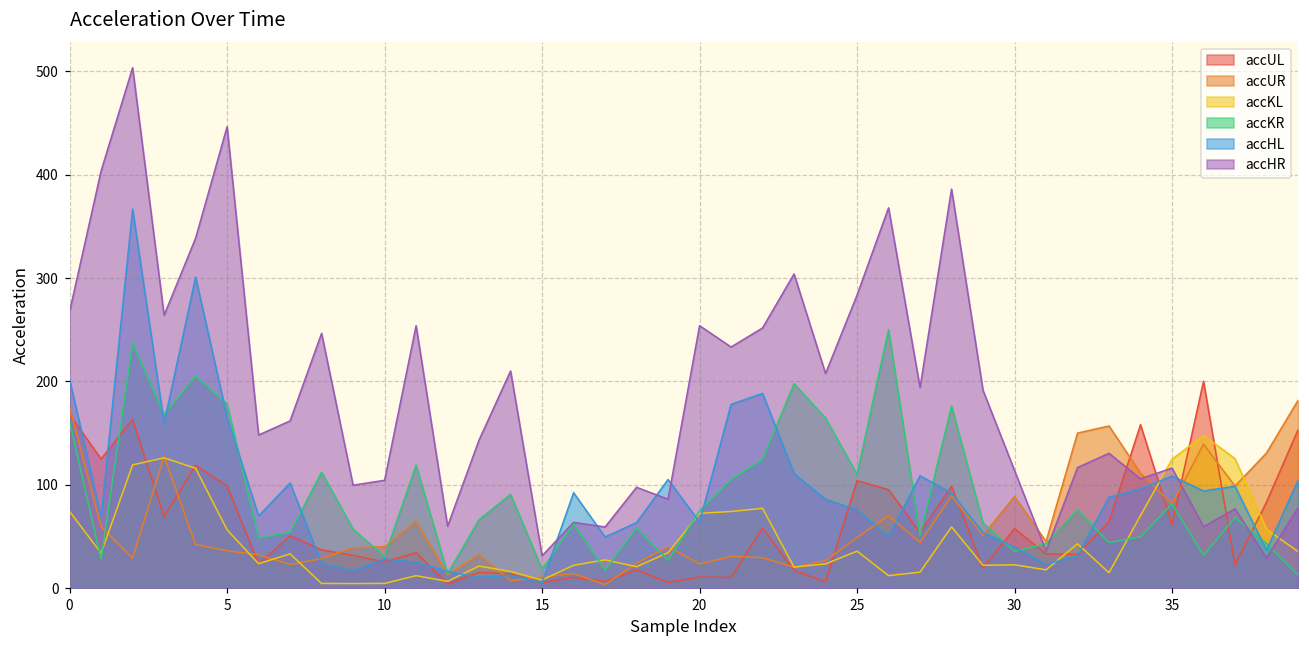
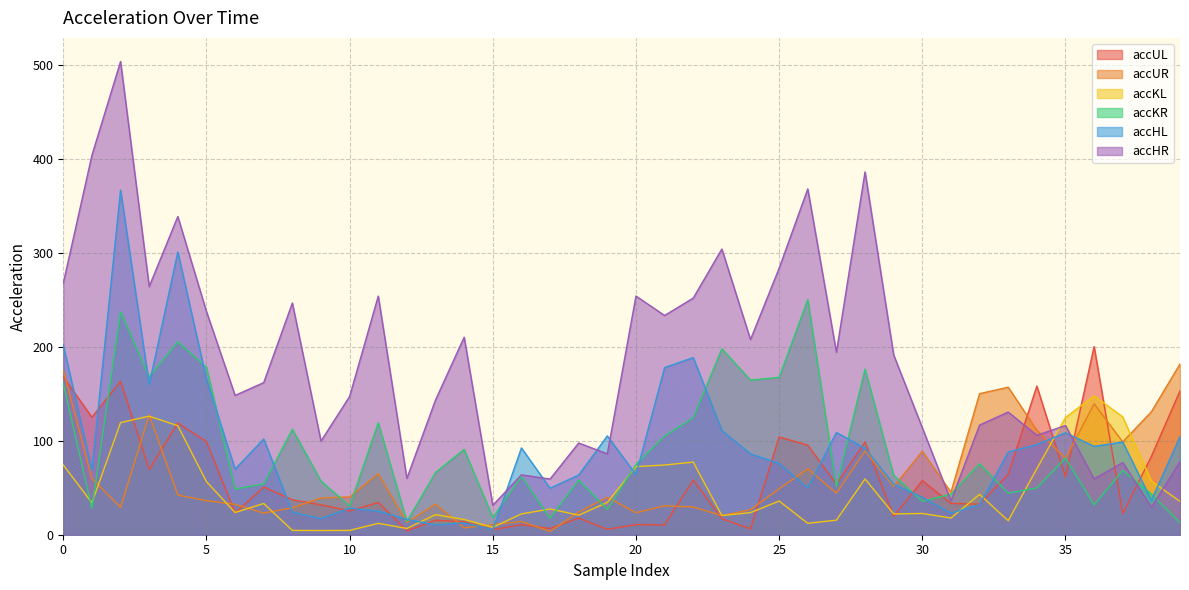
  {
    "accKL": {
      "0": 70,
      "5": 60,
      "10": 0,
      "25": 40,
      "30": 20,
      "35": 120
    },
    "accKR": {
      "0": 160,
      "5": 180,
      "15": 20,
-     "25": 110,
+     "25": 170,
      "30": 40
    },
    "accHL": {
      "0": 200,
      "5": 170,
      "20": 60,
      "25": 80,
      "30": 40,
      "35": 110
    },
    "accHR": {
      "0": 270,
-     "5": 450,
-     "10": 100,
+     "5": 240,
+     "10": 150,
      "15": 30,
      "20": 250,
      "25": 280,
      "30": 110,
      "35": 120
    }
  }
